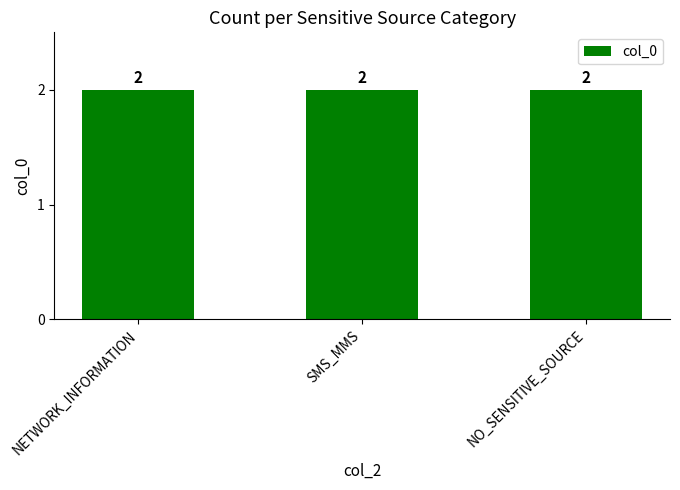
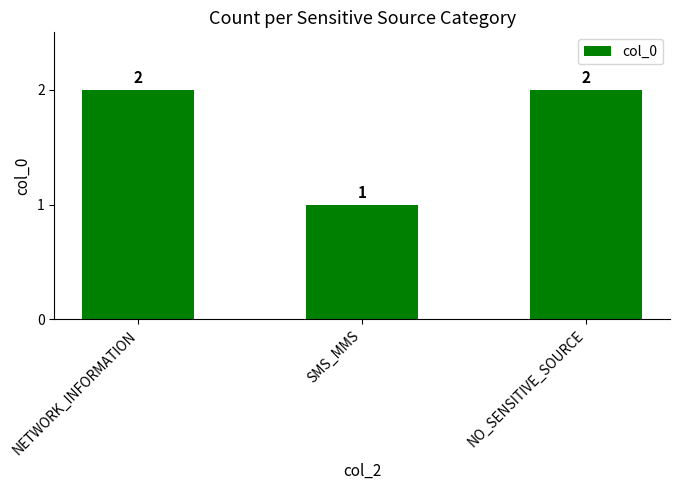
  {
    "NETWORK_INFORMATION": 2,
-   "SMS_MMS": 2,
+   "SMS_MMS": 1,
    "NO_SENSITIVE_SOURCE": 2
  }
